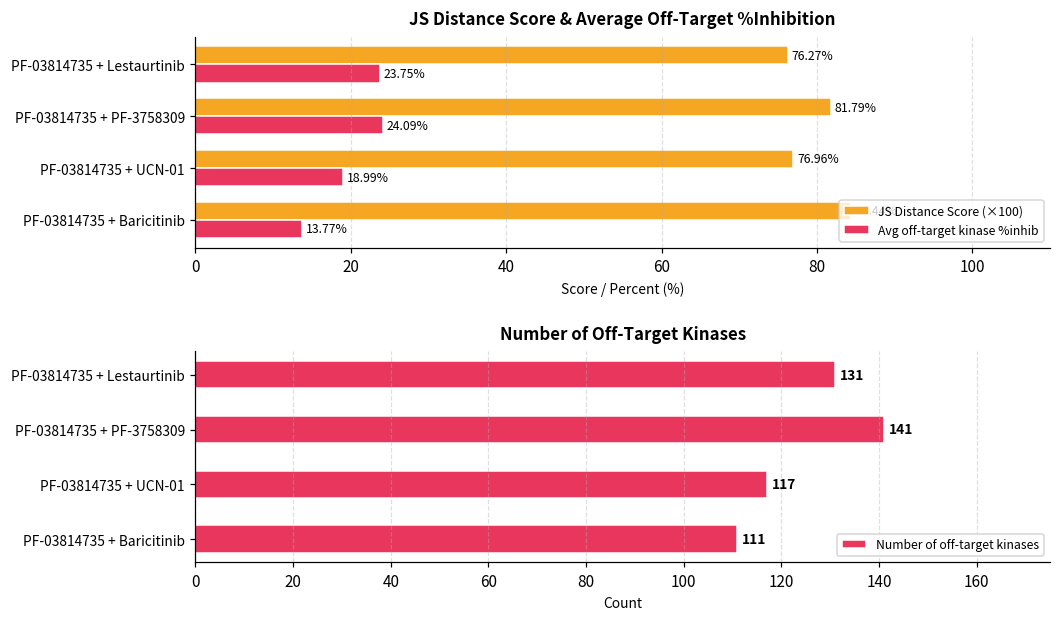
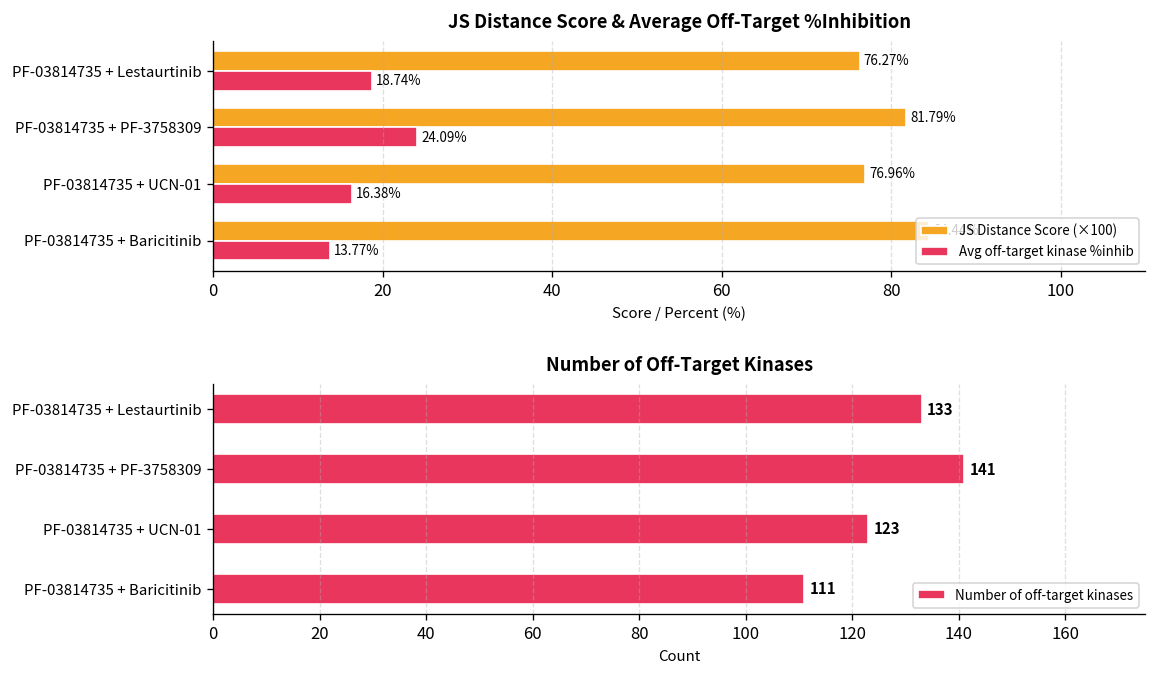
  {
    "JS Distance Score & Average Off-Target %Inhibition": {
      "JS Distance Score (×100)": {
        "PF-03814735 + Lestaurtinib": "76.27%",
        "PF-03814735 + PF-3758309": "81.79%",
        "PF-03814735 + UCN-01": "76.96%"
      },
      "Avg off-target kinase %inhib": {
-       "PF-03814735 + Lestaurtinib": "23.75%",
+       "PF-03814735 + Lestaurtinib": "18.74%",
        "PF-03814735 + PF-3758309": "24.09%",
-       "PF-03814735 + UCN-01": "18.99%",
+       "PF-03814735 + UCN-01": "16.38%",
        "PF-03814735 + Baricitinib": "13.77%"
      }
    },
    "Number of Off-Target Kinases": {
-     "PF-03814735 + Lestaurtinib": "131",
+     "PF-03814735 + Lestaurtinib": "133",
      "PF-03814735 + PF-3758309": "141",
-     "PF-03814735 + UCN-01": "117",
+     "PF-03814735 + UCN-01": "123",
      "PF-03814735 + Baricitinib": "111"
    }
  }
